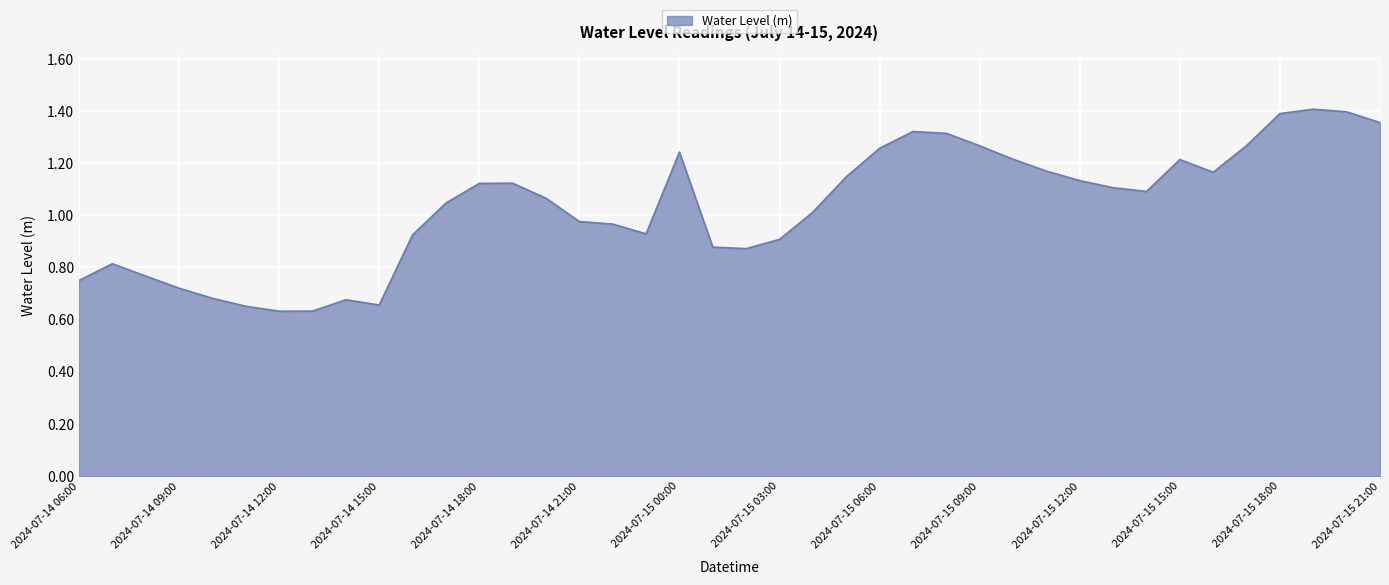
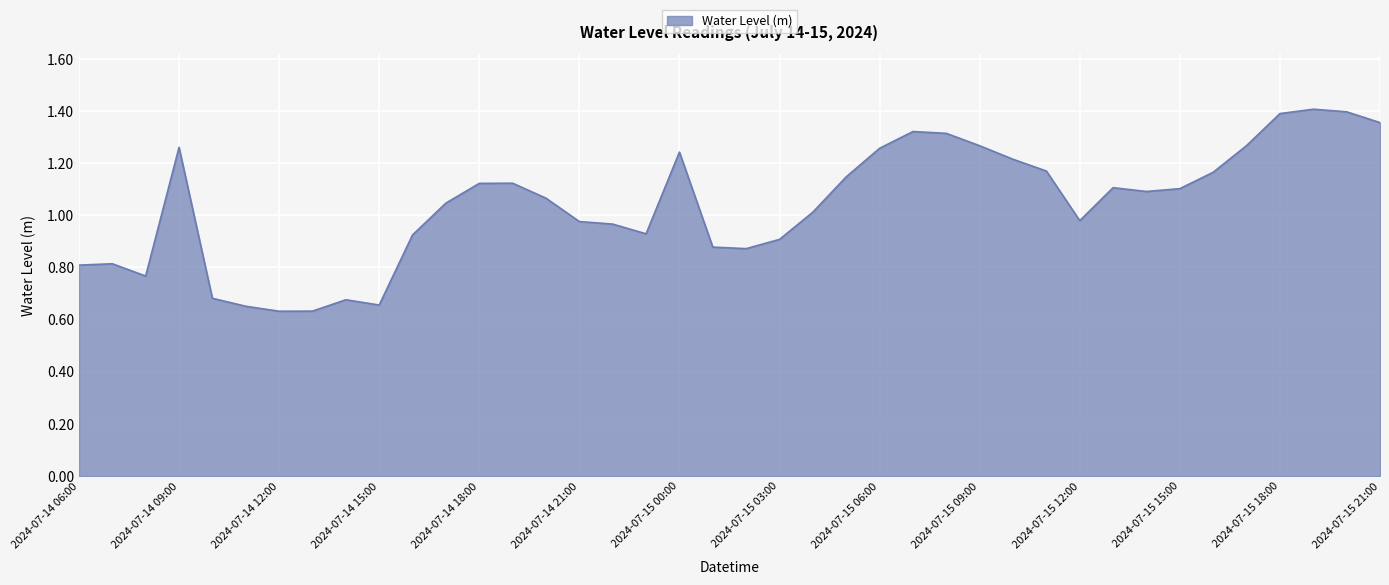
  {
-   "2024-07-14 06:00": 0.75,
-   "2024-07-14 09:00": 0.72,
+   "2024-07-14 06:00": 0.81,
+   "2024-07-14 09:00": 1.26,
    "2024-07-14 12:00": 0.63,
    "2024-07-14 15:00": 0.66,
    "2024-07-14 18:00": 1.12,
    "2024-07-14 21:00": 0.98,
    "2024-07-15 00:00": 1.24,
    "2024-07-15 03:00": 0.91,
    "2024-07-15 06:00": 1.26,
    "2024-07-15 09:00": 1.27,
-   "2024-07-15 12:00": 1.13,
-   "2024-07-15 15:00": 1.21,
+   "2024-07-15 12:00": 0.98,
+   "2024-07-15 15:00": 1.10,
    "2024-07-15 18:00": 1.39,
    "2024-07-15 21:00": 1.36
  }
